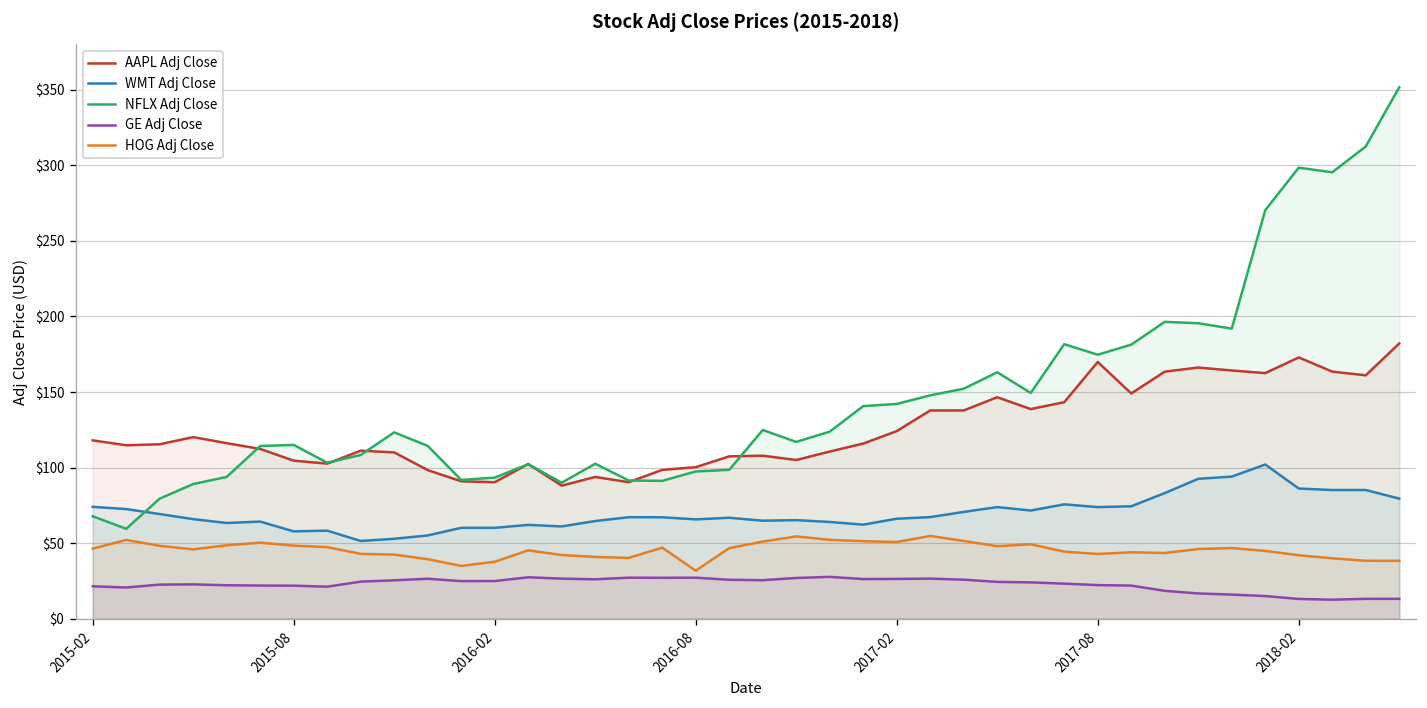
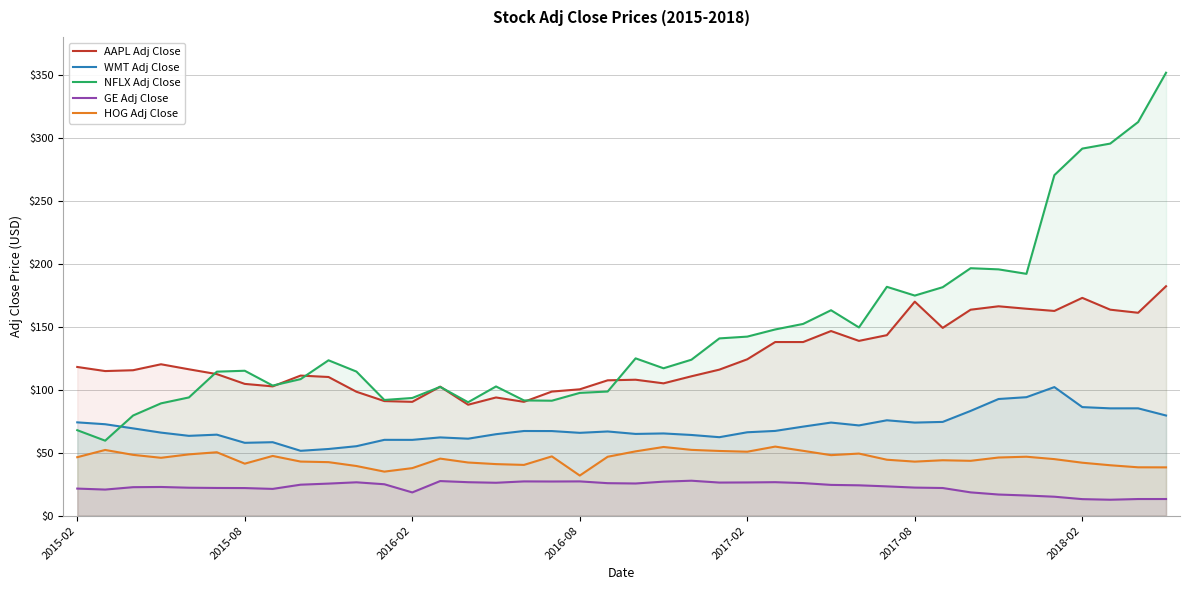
  {
    "AAPL Adj Close": {
      "2015-02": "$118",
      "2015-08": "$105",
      "2016-02": "$90",
      "2016-08": "$100",
      "2017-02": "$124",
      "2017-08": "$170",
      "2018-02": "$173"
    },
    "WMT Adj Close": {
      "2015-02": "$74",
      "2015-08": "$58",
      "2016-02": "$60",
      "2016-08": "$66",
      "2017-02": "$66",
      "2017-08": "$74",
      "2018-02": "$86"
    },
    "NFLX Adj Close": {
      "2015-02": "$68",
      "2015-08": "$115",
      "2016-02": "$93",
      "2016-08": "$97",
      "2017-02": "$142",
      "2017-08": "$175",
-     "2018-02": "$298"
+     "2018-02": "$291"
    },
    "GE Adj Close": {
      "2015-02": "$21",
      "2015-08": "$22",
-     "2016-02": "$25",
+     "2016-02": "$18",
      "2016-08": "$27",
      "2017-02": "$26",
      "2017-08": "$22",
      "2018-02": "$13"
    },
    "HOG Adj Close": {
      "2015-02": "$46",
-     "2015-08": "$48",
+     "2015-08": "$41",
      "2016-02": "$38",
      "2016-08": "$32",
      "2017-02": "$51",
      "2017-08": "$43",
      "2018-02": "$42"
    }
  }
